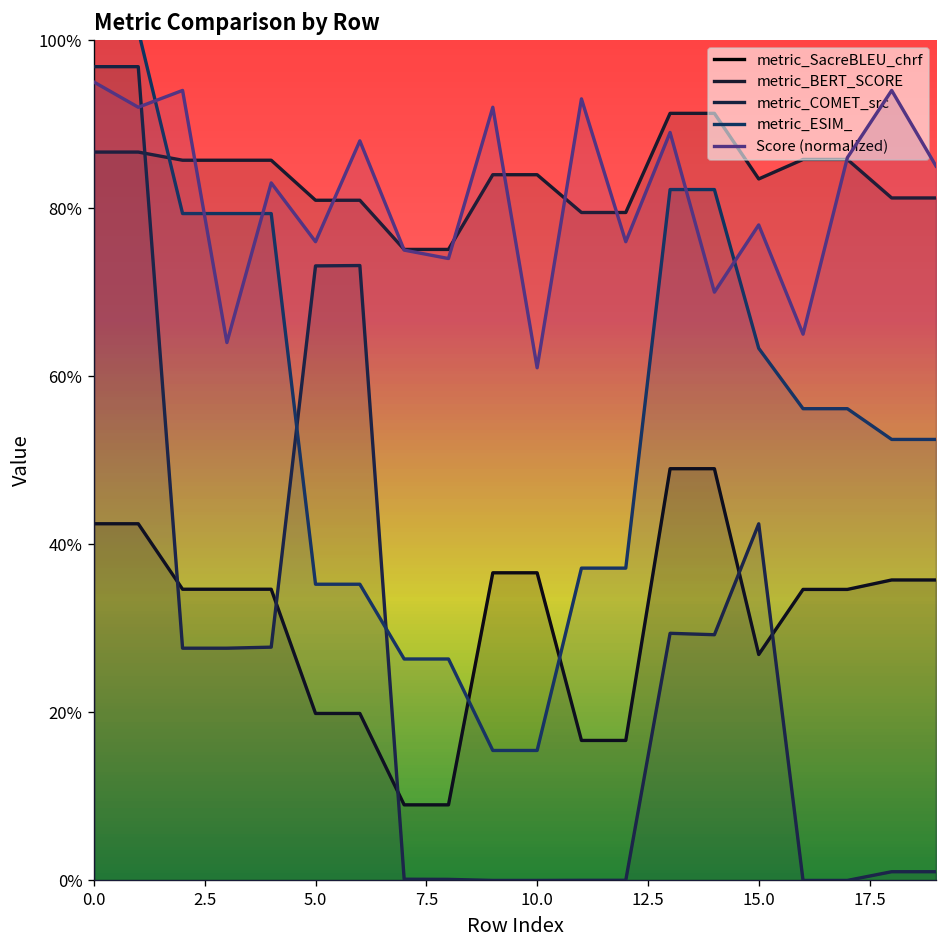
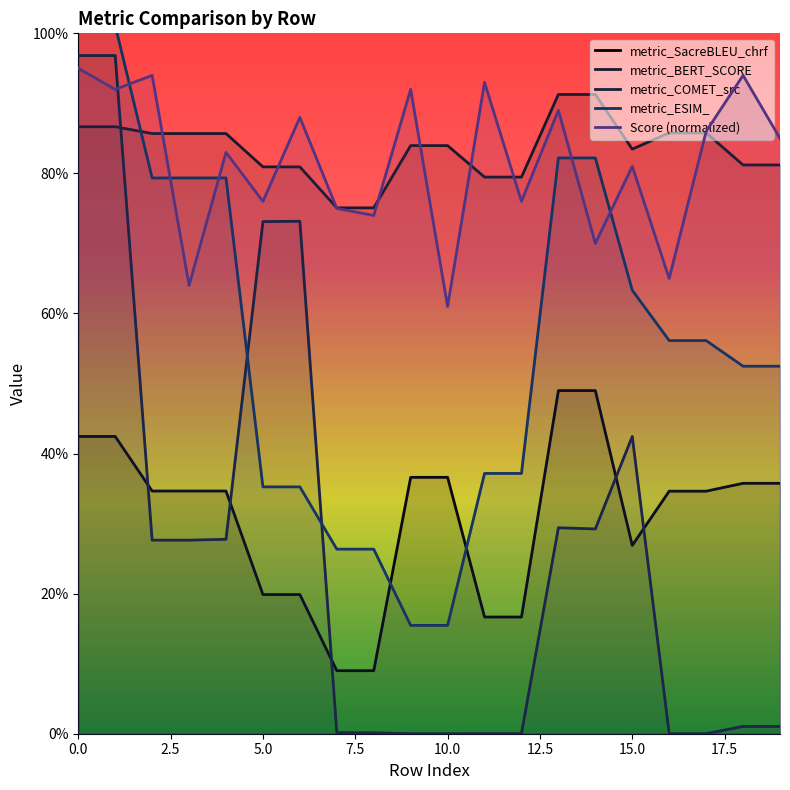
  {
    "Score (normalized)": {
      "0.0": "95%",
      "5.0": "76%",
      "10.0": "61%",
-     "15.0": "78%"
+     "15.0": "81%"
    }
  }
